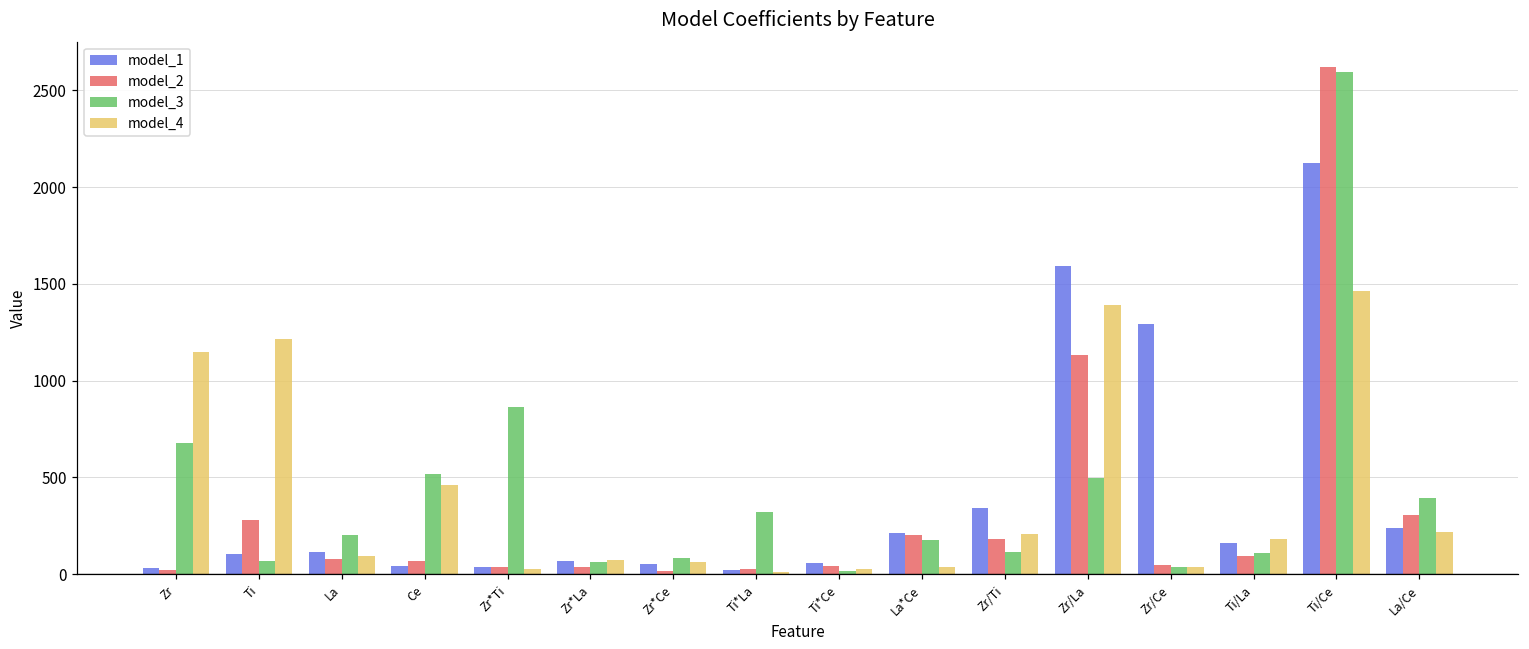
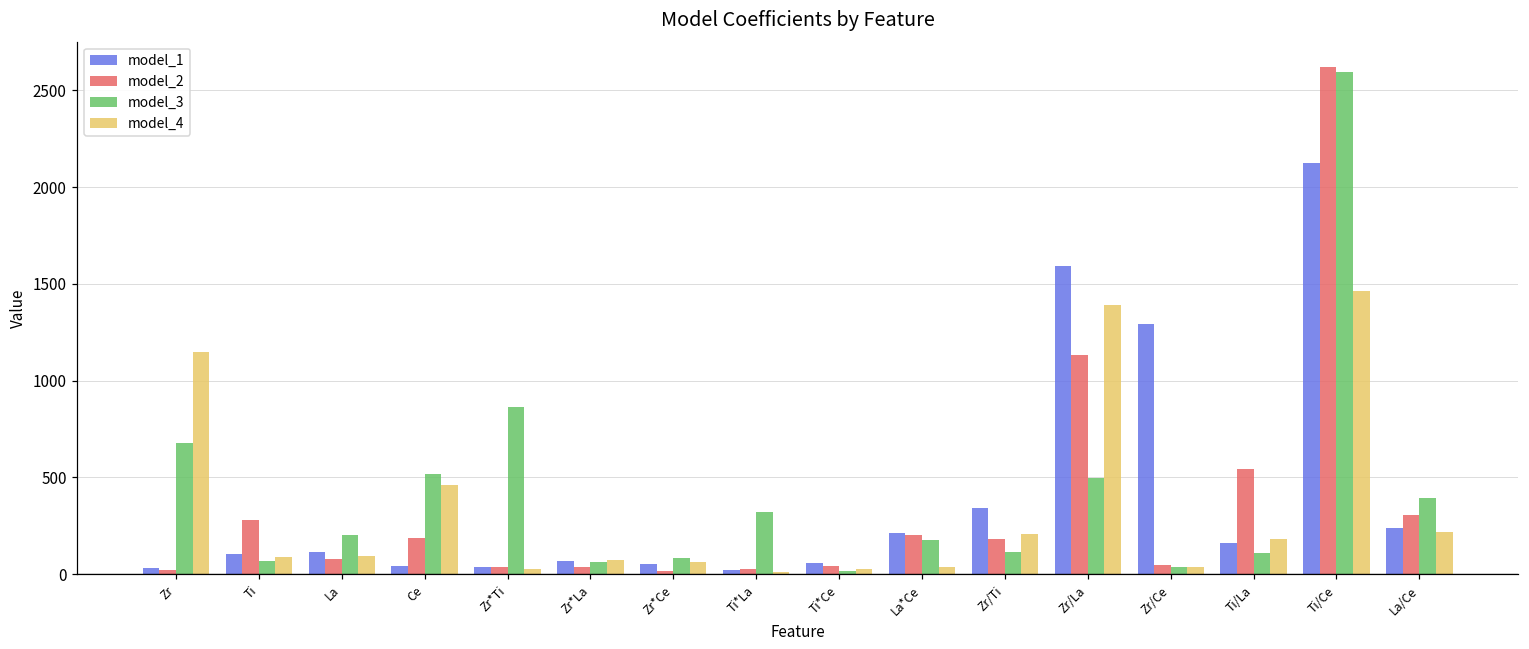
  {
    "model_1": {
      "Zr": 30,
      "Ti": 110,
      "La": 110,
      "Ce": 40,
      "Zr*Ti": 40,
      "Zr*La": 70,
      "Zr*Ce": 50,
      "Ti*La": 20,
      "Ti*Ce": 60,
      "La*Ce": 210,
      "Zr/Ti": 340,
      "Zr/La": 1590,
      "Zr/Ce": 1290,
      "Ti/La": 160,
      "Ti/Ce": 2120,
      "La/Ce": 240
    },
    "model_2": {
      "Zr": 20,
      "Ti": 280,
      "La": 80,
-     "Ce": 70,
+     "Ce": 190,
      "Zr*Ti": 30,
      "Zr*La": 40,
      "Zr*Ce": 20,
      "Ti*La": 20,
      "Ti*Ce": 40,
      "La*Ce": 200,
      "Zr/Ti": 180,
      "Zr/La": 1130,
      "Zr/Ce": 50,
-     "Ti/La": 90,
+     "Ti/La": 540,
      "Ti/Ce": 2620,
      "La/Ce": 300
    },
    "model_3": {
      "Zr": 680,
      "Ti": 70,
      "La": 200,
      "Ce": 520,
      "Zr*Ti": 860,
      "Zr*La": 60,
      "Zr*Ce": 80,
      "Ti*La": 320,
      "La*Ce": 180,
      "Zr/Ti": 110,
      "Zr/La": 490,
      "Zr/Ce": 40,
      "Ti/La": 110,
      "Ti/Ce": 2600,
      "La/Ce": 390
    },
    "model_4": {
      "Zr": 1150,
-     "Ti": 1220,
+     "Ti": 90,
      "La": 90,
      "Ce": 460,
      "Zr*Ti": 20,
      "Zr*La": 70,
      "Zr*Ce": 60,
      "Ti*Ce": 30,
      "La*Ce": 40,
      "Zr/Ti": 210,
      "Zr/La": 1390,
      "Zr/Ce": 40,
      "Ti/La": 180,
      "Ti/Ce": 1470,
      "La/Ce": 220
    }
  }
